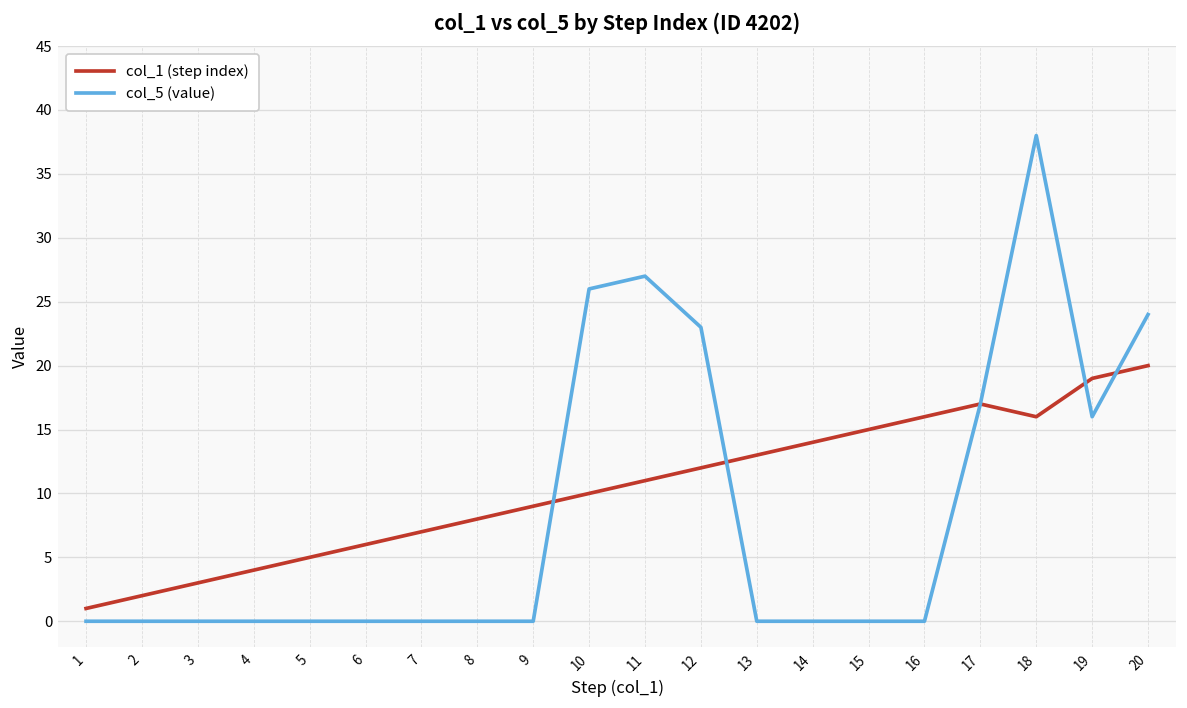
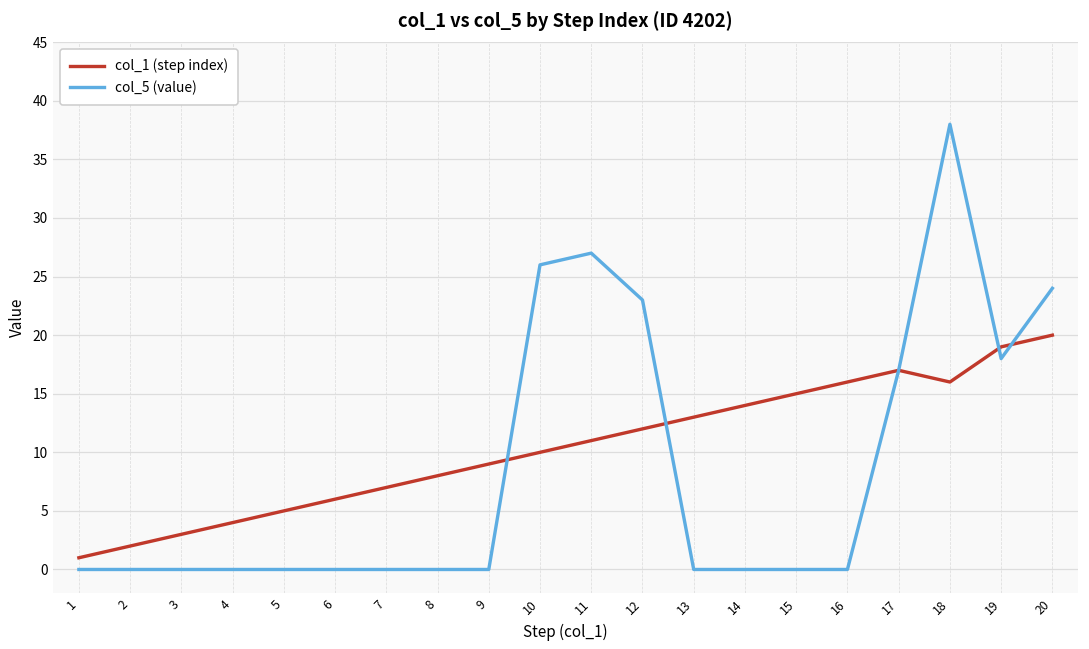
  {
    "col_1 (step index)": {
      "1": 1,
      "2": 2,
      "3": 3,
      "4": 4,
      "5": 5,
      "6": 6,
      "7": 7,
      "8": 8,
      "9": 9,
      "10": 10,
      "11": 11,
      "12": 12,
      "13": 13,
      "14": 14,
      "15": 15,
      "16": 16,
      "18": 16,
      "19": 19,
      "20": 20
    },
    "col_5 (value)": {
      "1": 0,
      "2": 0,
      "3": 0,
      "4": 0,
      "5": 0,
      "6": 0,
      "7": 0,
      "8": 0,
      "9": 0,
      "10": 26,
      "11": 27,
      "12": 23,
      "13": 0,
      "14": 0,
      "15": 0,
      "16": 0,
      "18": 38,
-     "19": 16,
+     "19": 18,
      "20": 24
    }
  }
